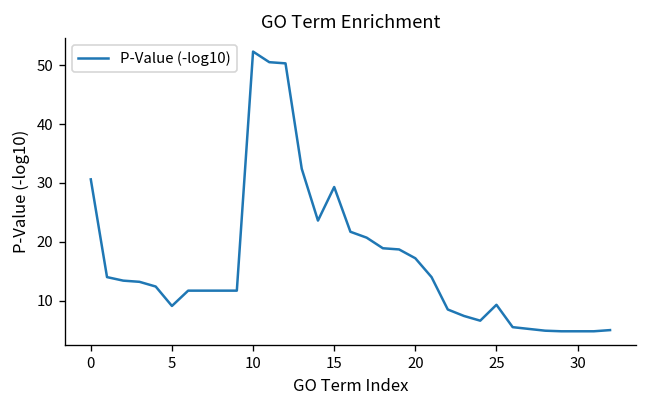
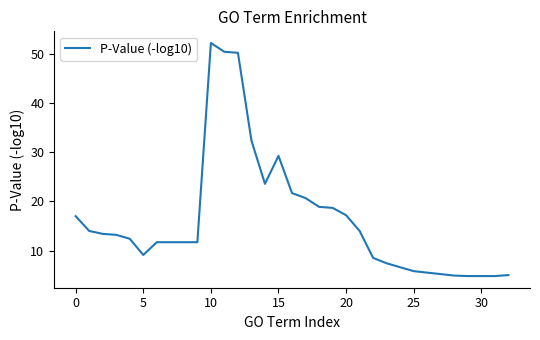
  {
-   "0": 31,
+   "0": 17,
    "5": 9,
    "10": 52,
    "15": 29,
    "20": 17,
-   "25": 9,
+   "25": 6,
    "30": 5
  }
